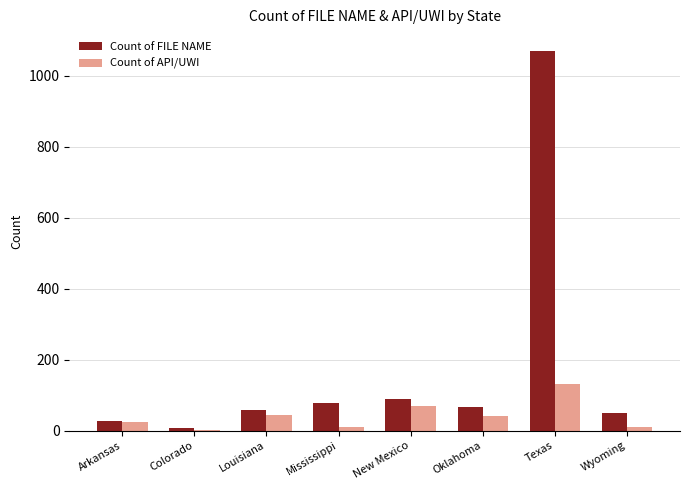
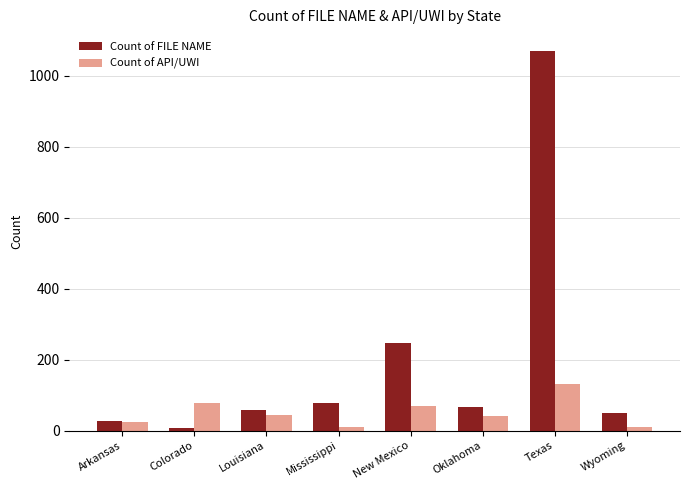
  {
    "Count of FILE NAME": {
      "Arkansas": 30,
      "Colorado": 10,
      "Louisiana": 60,
      "Mississippi": 80,
-     "New Mexico": 90,
+     "New Mexico": 250,
      "Oklahoma": 70,
      "Texas": 1070,
      "Wyoming": 50
    },
    "Count of API/UWI": {
      "Arkansas": 20,
-     "Colorado": 0,
+     "Colorado": 80,
      "Louisiana": 40,
      "Mississippi": 10,
      "New Mexico": 70,
      "Oklahoma": 40,
      "Texas": 130,
      "Wyoming": 10
    }
  }
